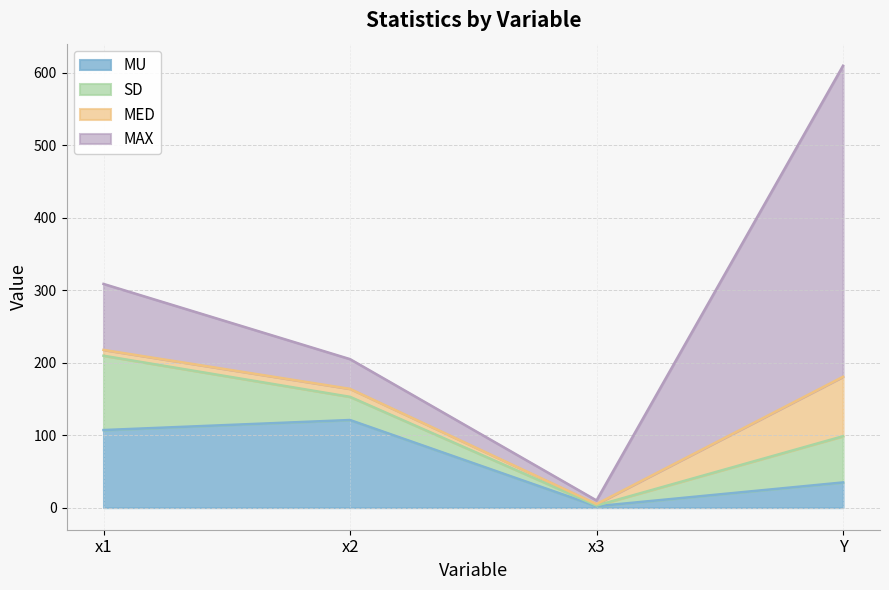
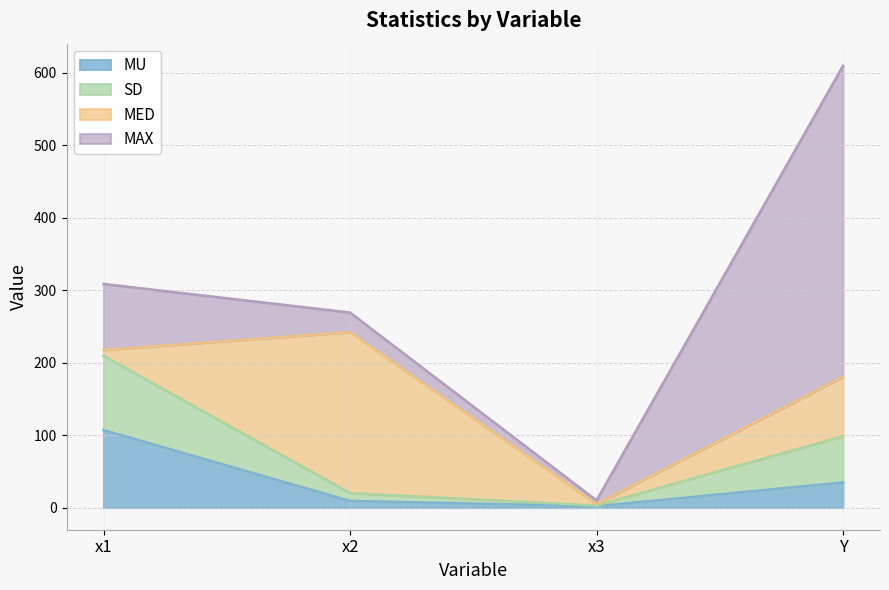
  {
    "MU": {
      "x1": 110,
-     "x2": 120,
+     "x2": 10,
      "Y": 30
    },
    "SD": {
      "x1": 100,
-     "x2": 30,
+     "x2": 10,
      "Y": 60
    },
    "MED": {
      "x1": 10,
-     "x2": 10,
+     "x2": 220,
      "Y": 80
    },
    "MAX": {
      "x1": 90,
-     "x2": 40,
+     "x2": 30,
      "x3": 10,
      "Y": 430
    }
  }
